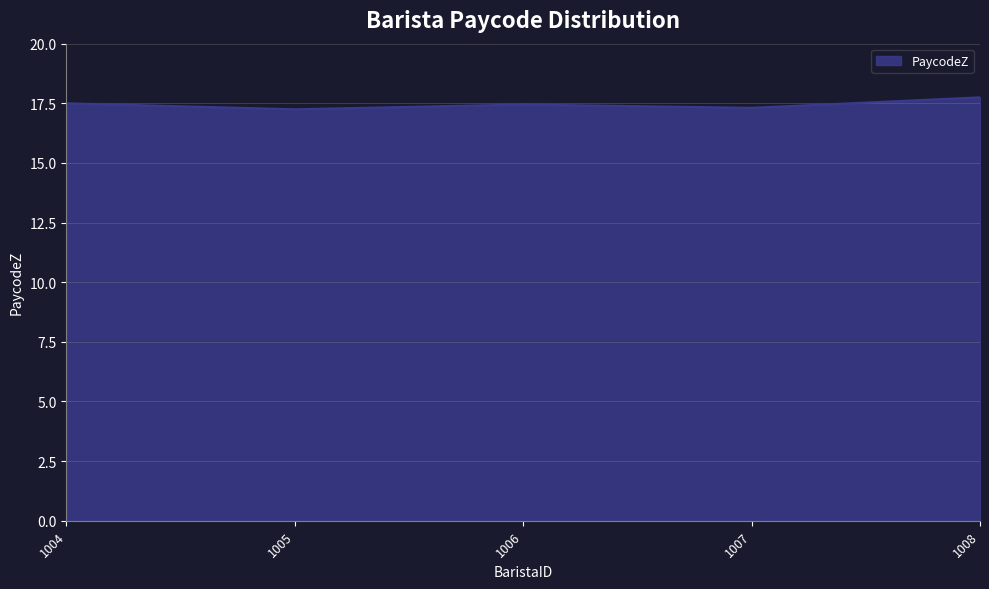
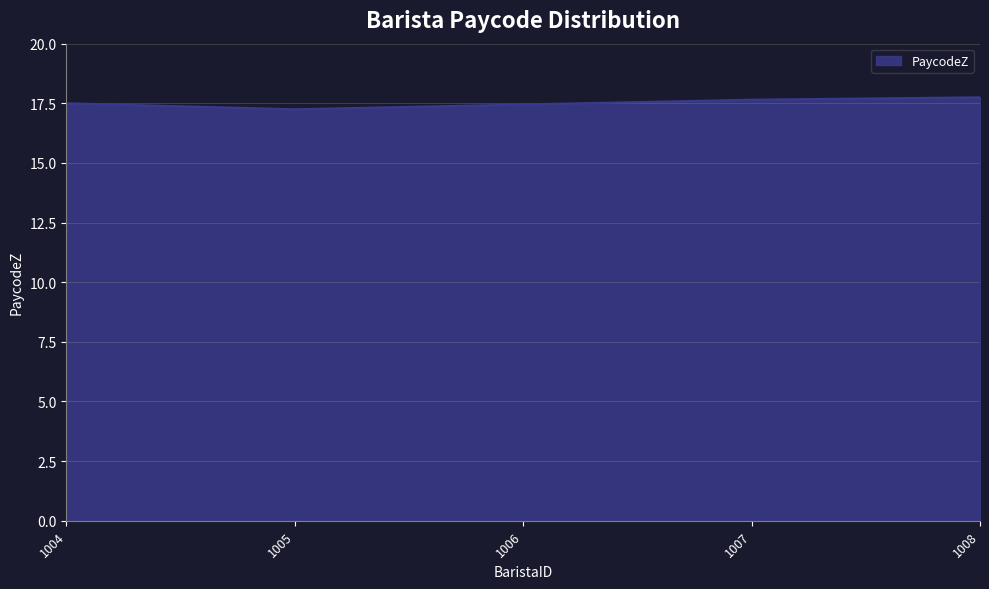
  {
    "1004": 17.5,
    "1005": 17.3,
    "1006": 17.5,
-   "1007": 17.3,
+   "1007": 17.7,
    "1008": 17.8
  }
